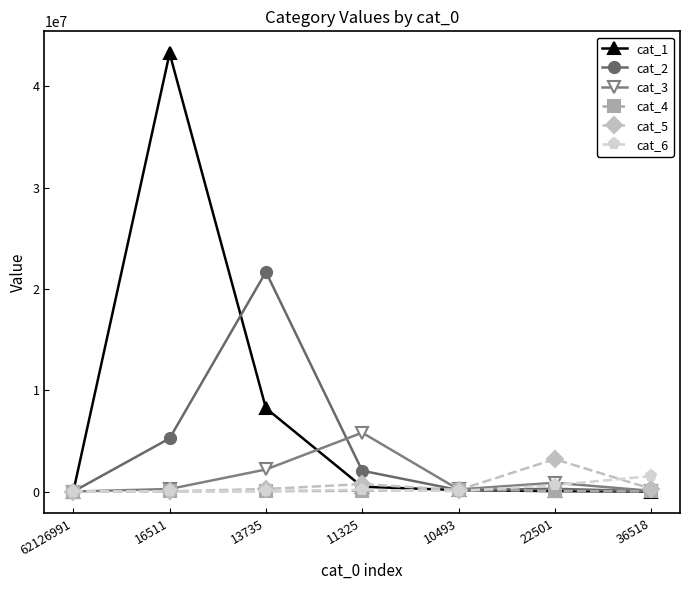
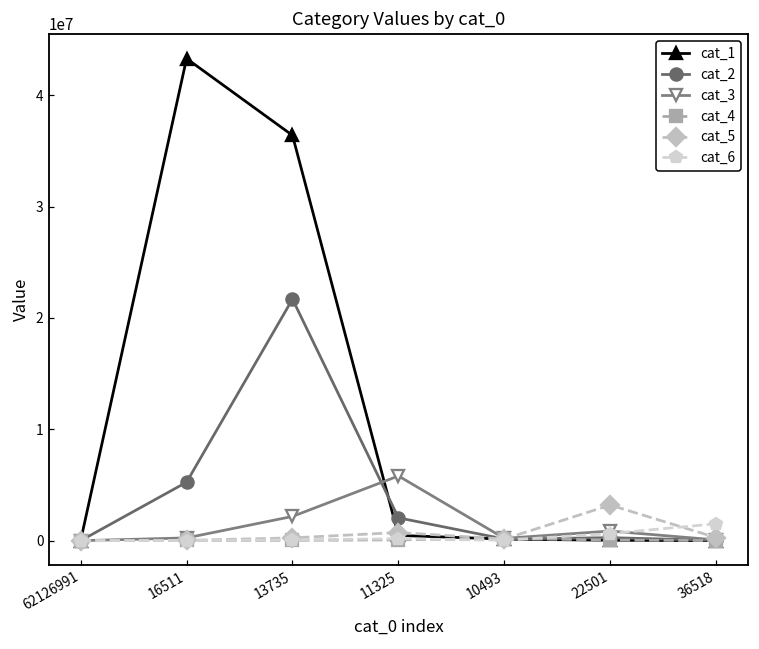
  {
    "cat_1": {
      "16511": 43300000,
-     "13735": 8200000,
+     "13735": 36400000,
      "11325": 500000
    }
  }
